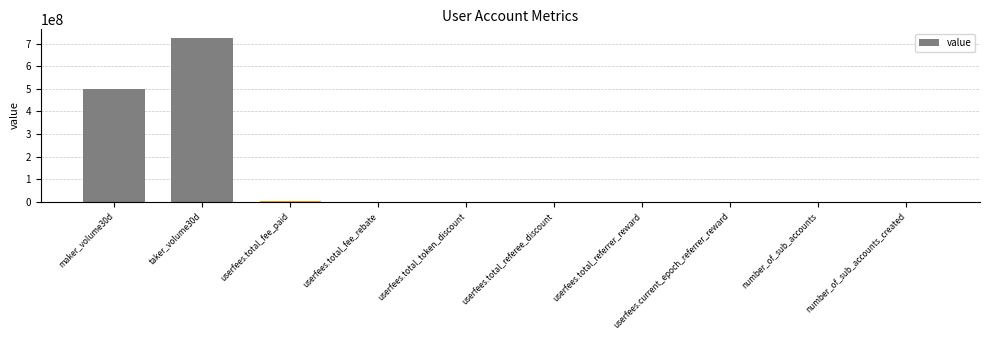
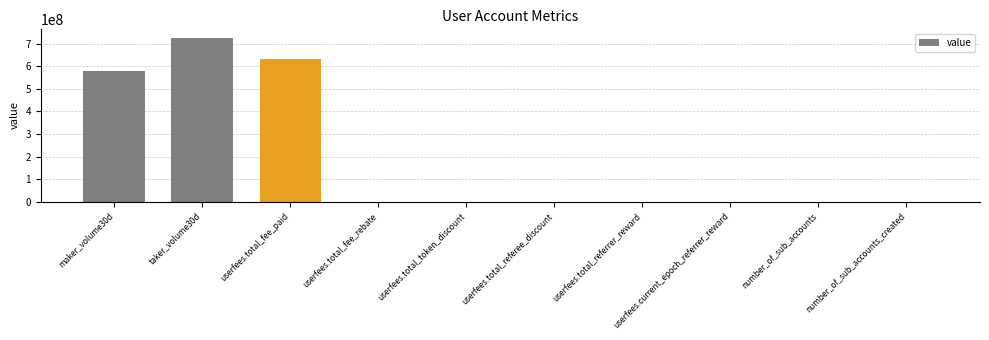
  {
-   "maker_volume30d": 500000000,
+   "maker_volume30d": 580000000,
    "taker_volume30d": 730000000,
-   "userfees.total_fee_paid": 0,
+   "userfees.total_fee_paid": 630000000,
    "userfees.total_token_discount": 0,
    "userfees.total_referee_discount": 0,
    "userfees.total_referrer_reward": 0,
    "userfees.current_epoch_referrer_reward": 0
  }
